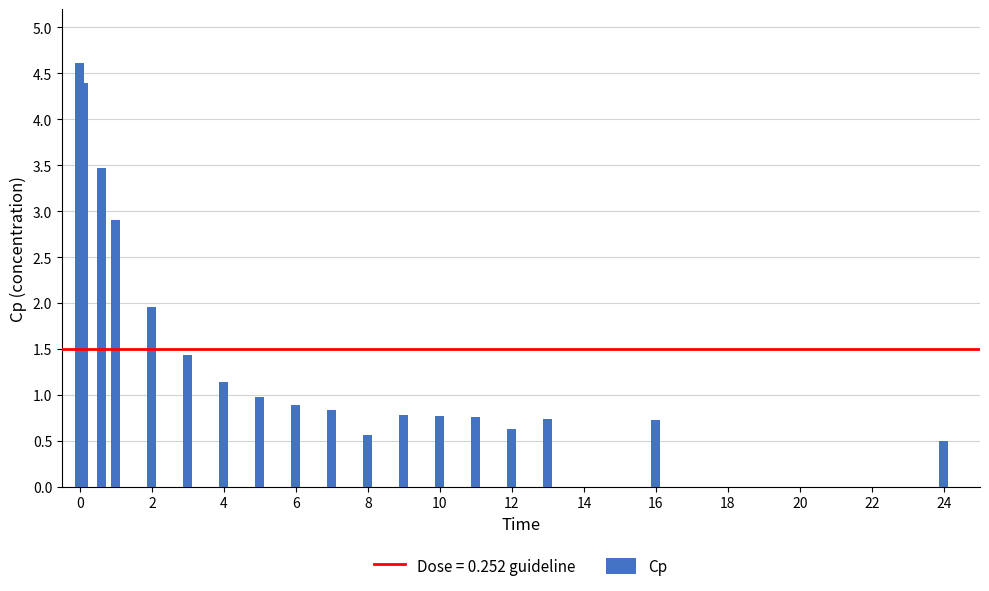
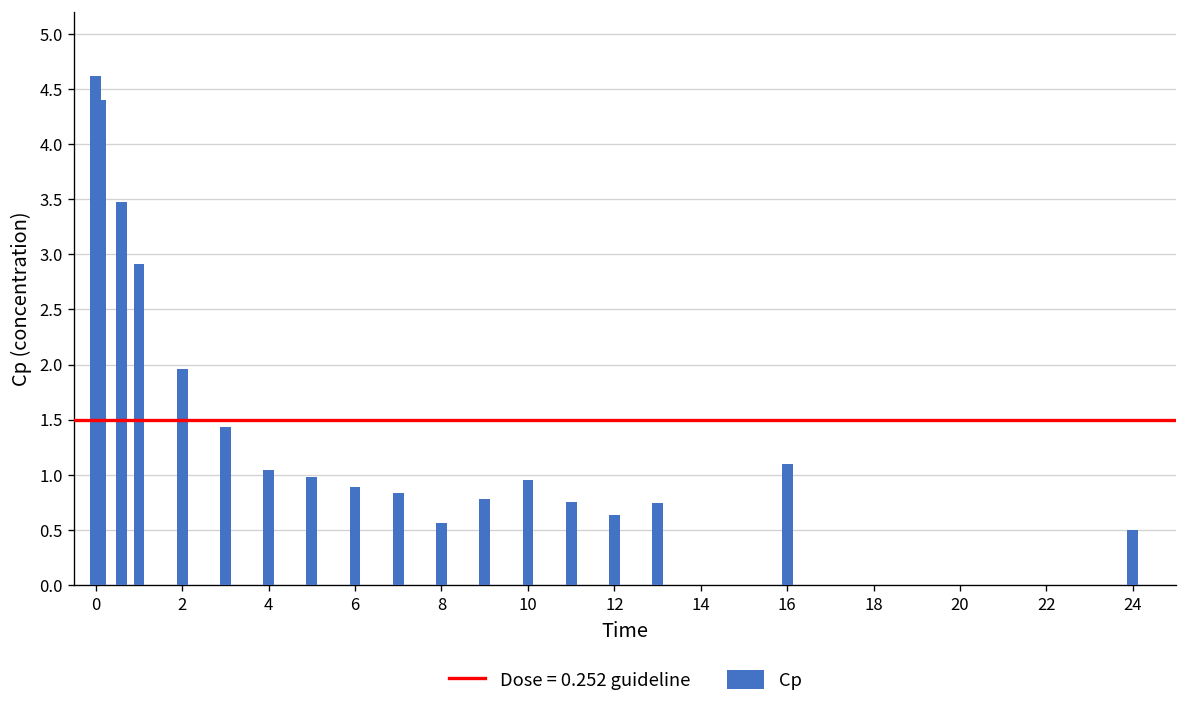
  {
    "0": 4.6,
    "2": 2.0,
-   "4": 1.1,
+   "4": 1.0,
    "6": 0.9,
    "8": 0.6,
-   "10": 0.8,
+   "10": 1.0,
    "12": 0.6,
-   "16": 0.7,
+   "16": 1.1,
    "24": 0.5
  }
